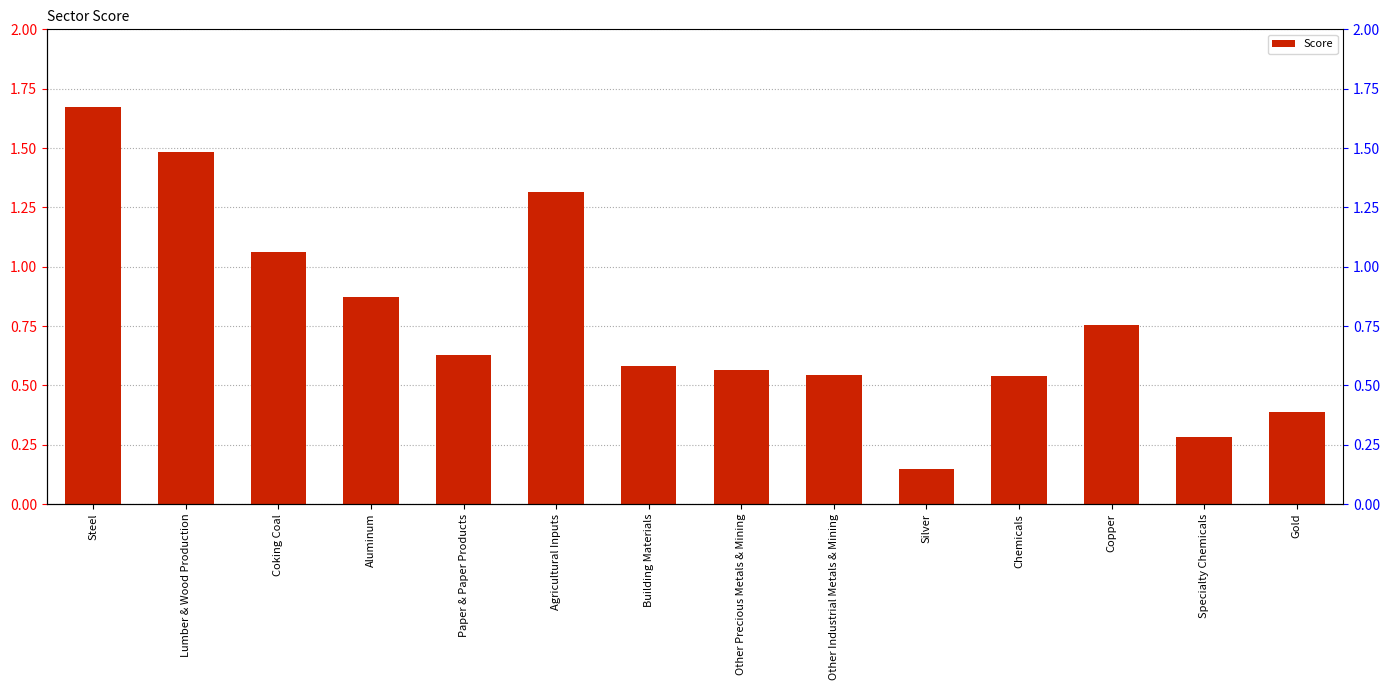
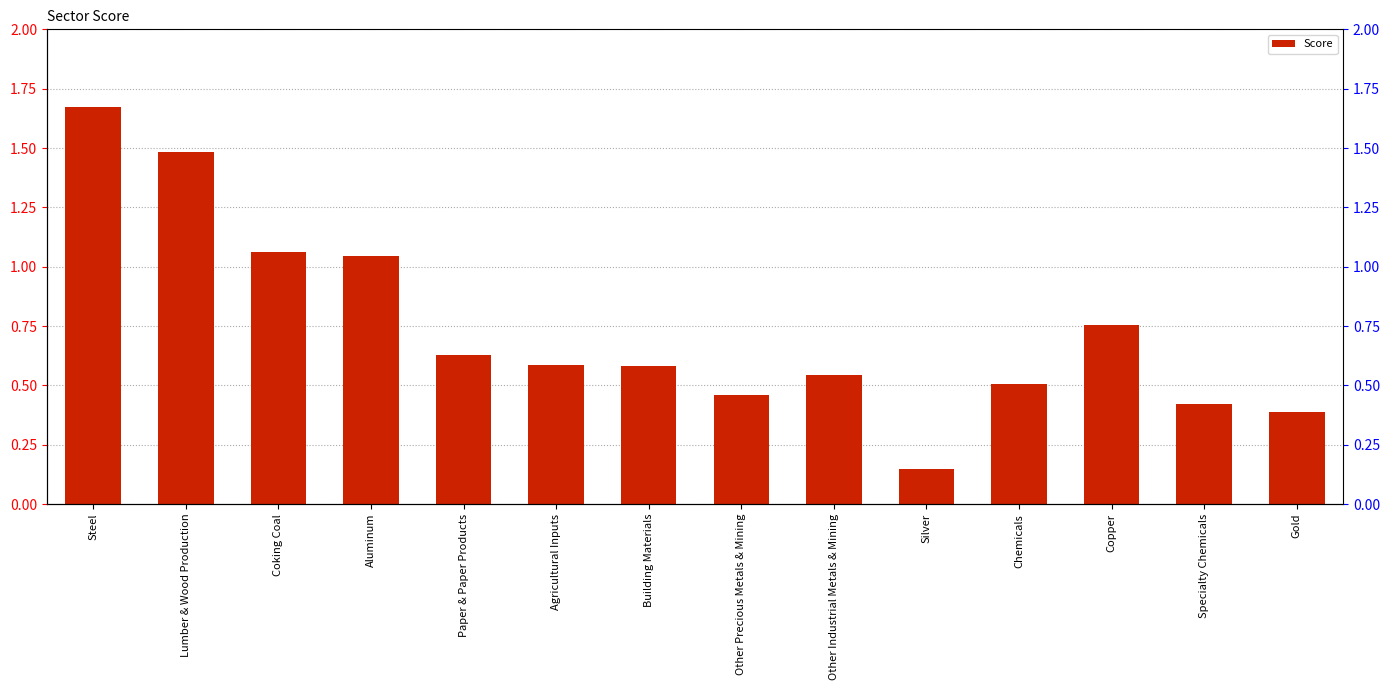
  {
    "Steel": 1.67,
    "Lumber & Wood Production": 1.48,
    "Coking Coal": 1.06,
-   "Aluminum": 0.87,
+   "Aluminum": 1.05,
    "Paper & Paper Products": 0.63,
-   "Agricultural Inputs": 1.31,
+   "Agricultural Inputs": 0.59,
    "Building Materials": 0.58,
-   "Other Precious Metals & Mining": 0.57,
+   "Other Precious Metals & Mining": 0.46,
    "Other Industrial Metals & Mining": 0.54,
    "Silver": 0.15,
-   "Chemicals": 0.54,
+   "Chemicals": 0.50,
    "Copper": 0.75,
-   "Specialty Chemicals": 0.28,
+   "Specialty Chemicals": 0.42,
    "Gold": 0.39
  }
